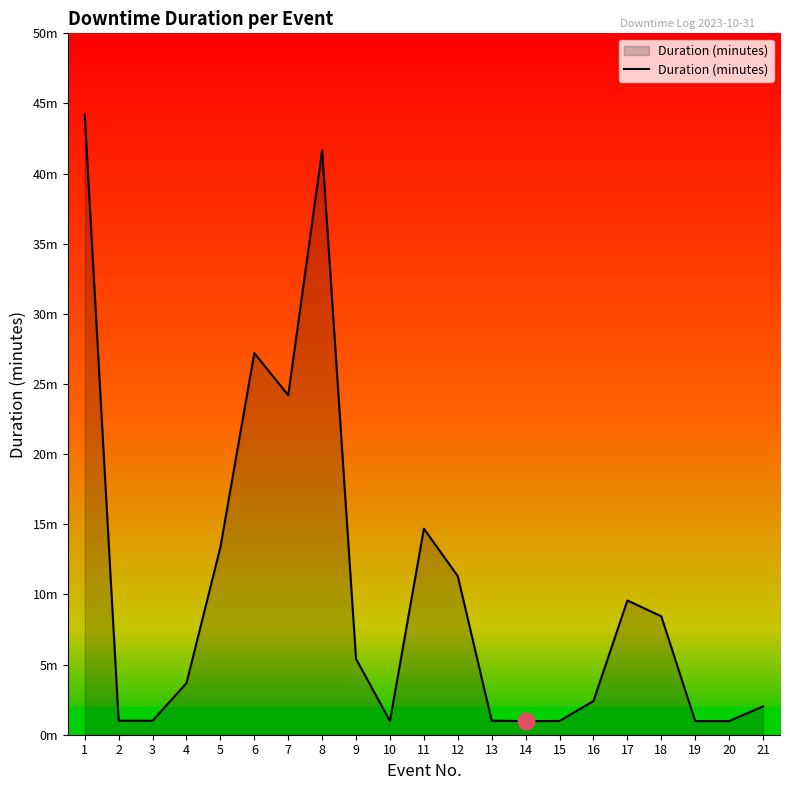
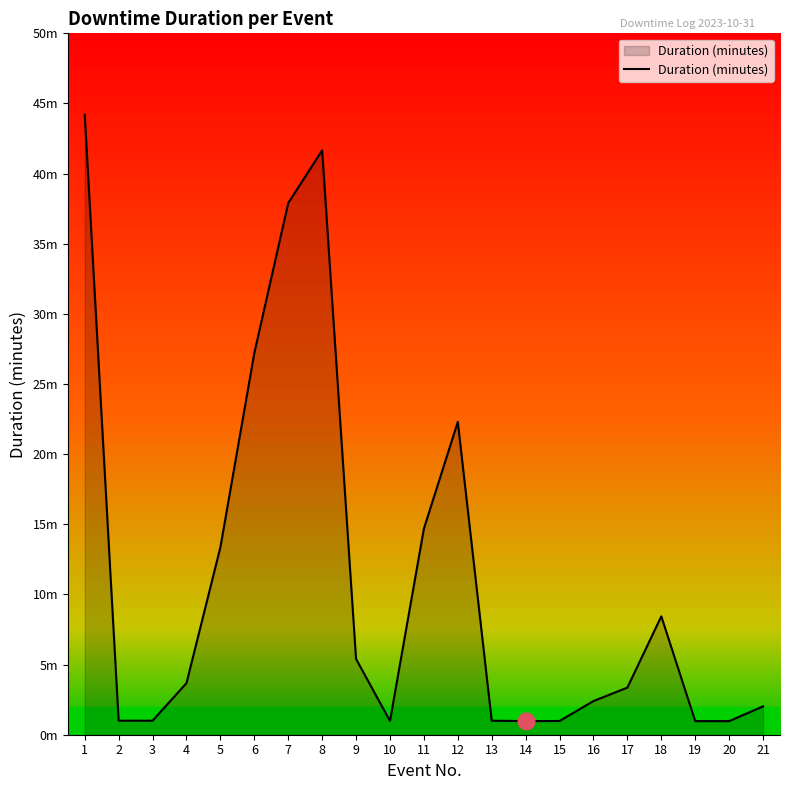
  {
    "Duration (minutes)": {
      "1": "44.2m",
      "4": "3.7m",
      "5": "13.4m",
      "6": "27.2m",
-     "7": "24.2m",
+     "7": "37.9m",
      "8": "41.7m",
      "9": "5.4m",
      "11": "14.7m",
-     "12": "11.3m",
+     "12": "22.3m",
      "16": "2.4m",
-     "17": "9.6m",
+     "17": "3.4m",
      "18": "8.4m",
      "21": "2.0m"
    }
  }
